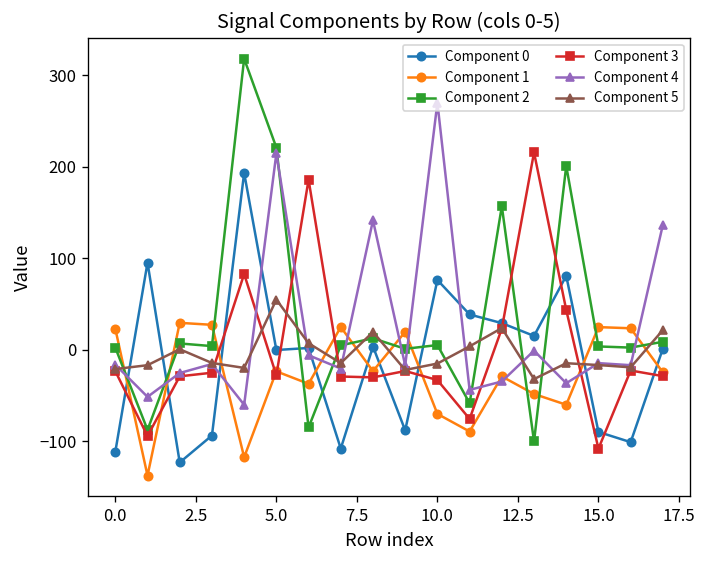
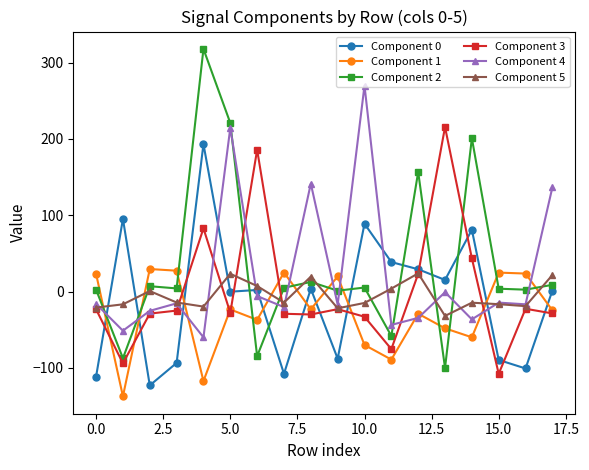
  {
    "Component 0": {
      "0.0": -110,
      "5.0": 0,
-     "10.0": 80,
+     "10.0": 90,
      "15.0": -90
    },
    "Component 1": {
      "0.0": 20,
      "5.0": -20,
      "10.0": -70,
      "15.0": 20
    },
    "Component 2": {
      "0.0": 0,
      "5.0": 220,
      "10.0": 10,
      "15.0": 0
    },
    "Component 3": {
      "5.0": -30,
      "10.0": -30,
      "15.0": -110
    },
    "Component 4": {
      "0.0": -20,
      "5.0": 210
    },
    "Component 5": {
-     "5.0": 50,
+     "5.0": 20,
      "10.0": -10
    }
  }
